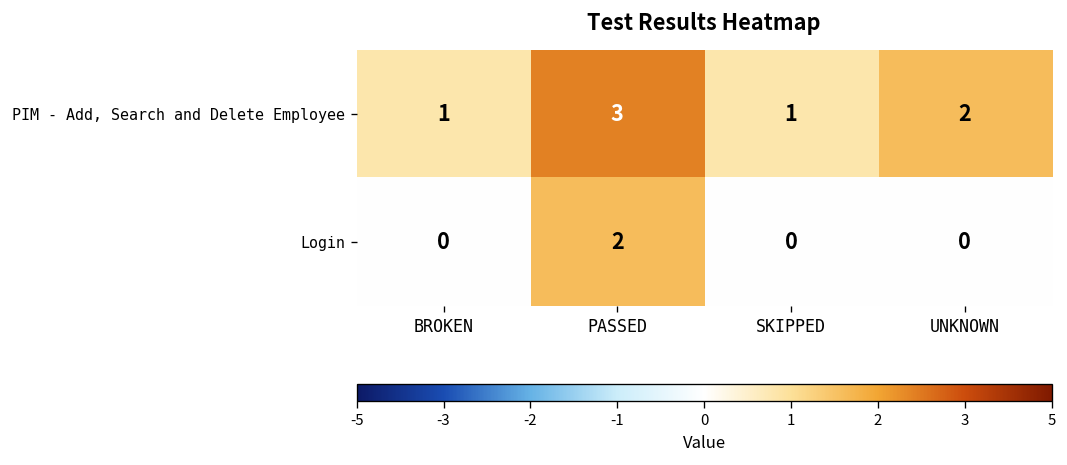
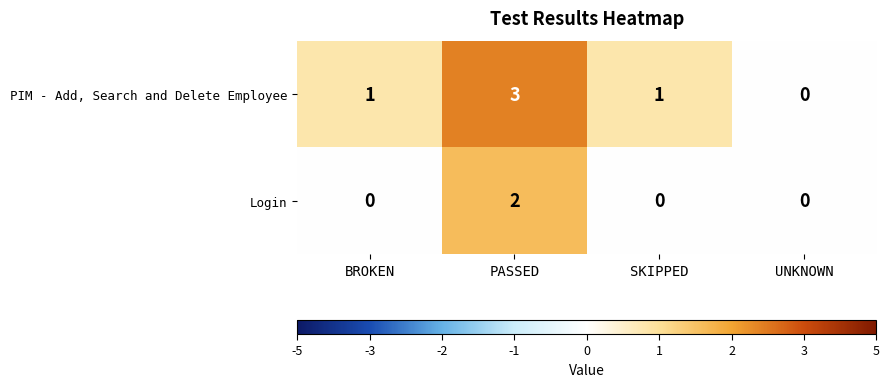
  {
    "PIM - Add, Search and Delete Employee": {
      "BROKEN": 1,
      "PASSED": 3,
      "SKIPPED": 1,
-     "UNKNOWN": 2
+     "UNKNOWN": 0
    },
    "Login": {
      "BROKEN": 0,
      "PASSED": 2,
      "SKIPPED": 0,
      "UNKNOWN": 0
    }
  }
